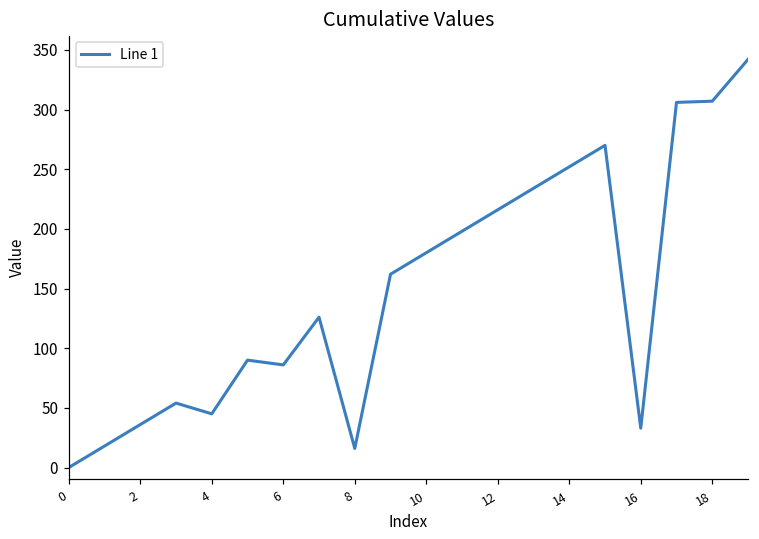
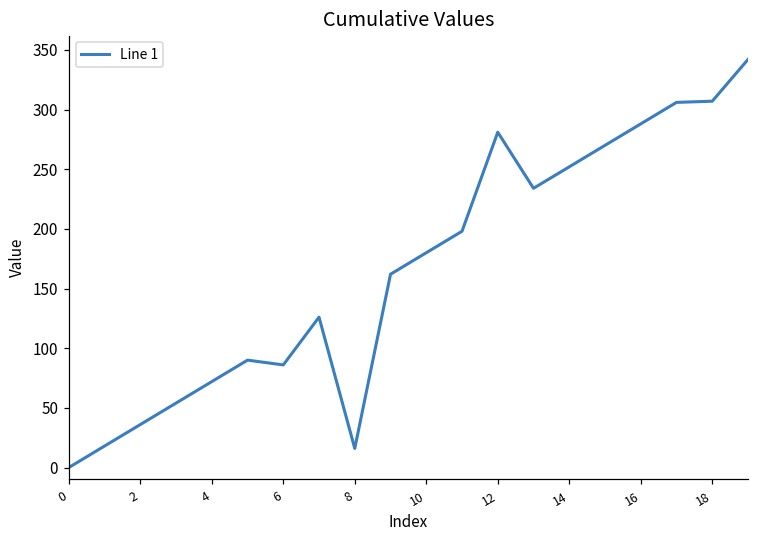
  {
    "0": 0,
    "2": 36,
-   "4": 45,
+   "4": 72,
    "6": 86,
    "8": 16,
    "10": 180,
-   "12": 216,
+   "12": 281,
    "14": 252,
-   "16": 33,
+   "16": 288,
    "18": 307
  }
